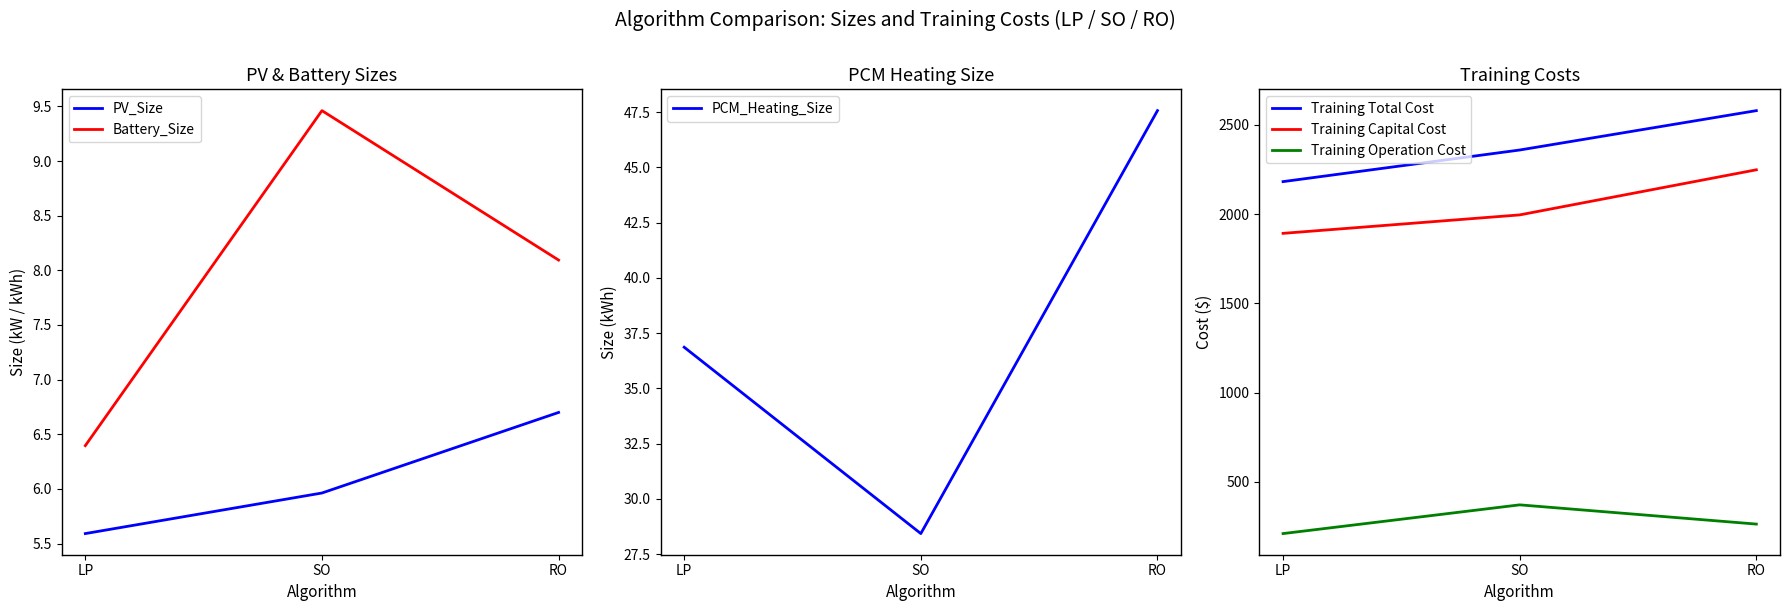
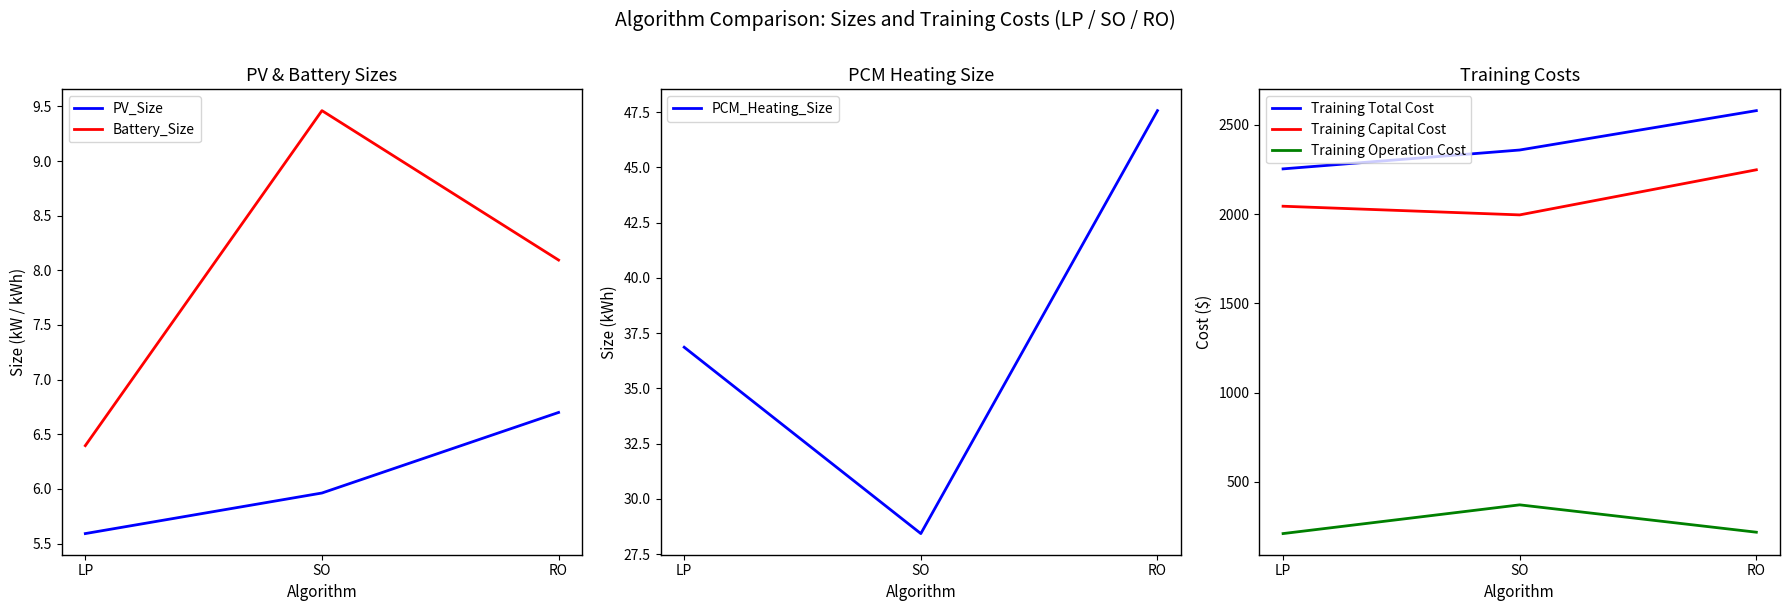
  {
    "PV & Battery Sizes": {
      "PV_Size": {
        "LP": 5.59,
        "SO": 5.96,
        "RO": 6.70
      },
      "Battery_Size": {
        "LP": 6.40,
        "SO": 9.46,
        "RO": 8.09
      }
    },
    "PCM Heating Size": {
      "LP": 36.9,
      "SO": 28.4,
      "RO": 47.6
    },
    "Training Costs": {
      "Training Total Cost": {
-       "LP": 2180,
+       "LP": 2250,
        "SO": 2360,
        "RO": 2580
      },
      "Training Capital Cost": {
-       "LP": 1890,
+       "LP": 2040,
        "SO": 2000,
        "RO": 2250
      },
      "Training Operation Cost": {
        "LP": 210,
        "SO": 370,
-       "RO": 260
+       "RO": 220
      }
    }
  }
